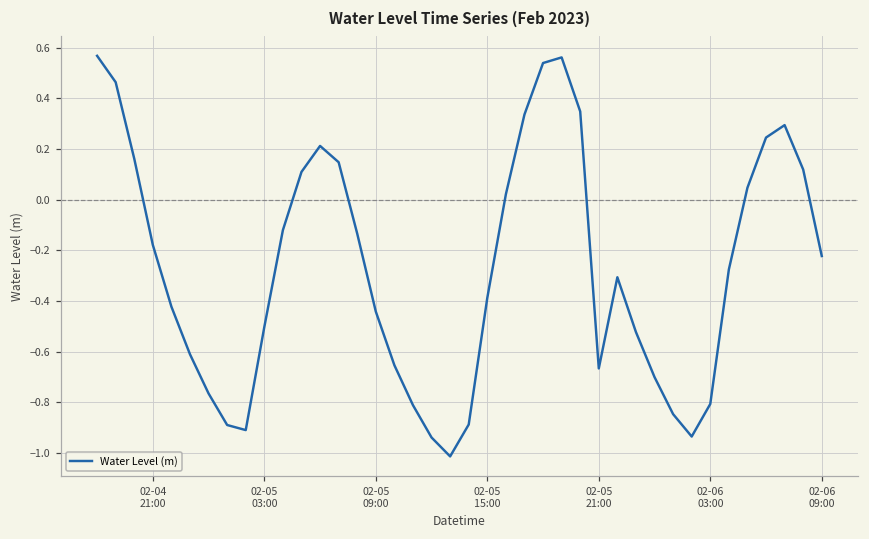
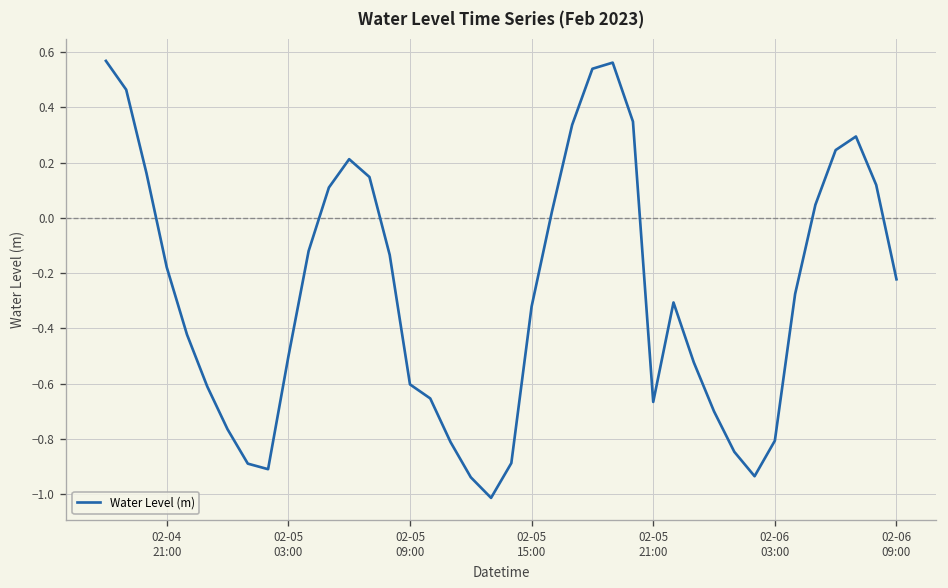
  {
    "02-04 21:00": -0.18,
    "02-05 03:00": -0.50,
-   "02-05 09:00": -0.44,
-   "02-05 15:00": -0.39,
+   "02-05 09:00": -0.60,
+   "02-05 15:00": -0.32,
    "02-05 21:00": -0.67,
    "02-06 03:00": -0.81,
    "02-06 09:00": -0.22
  }
